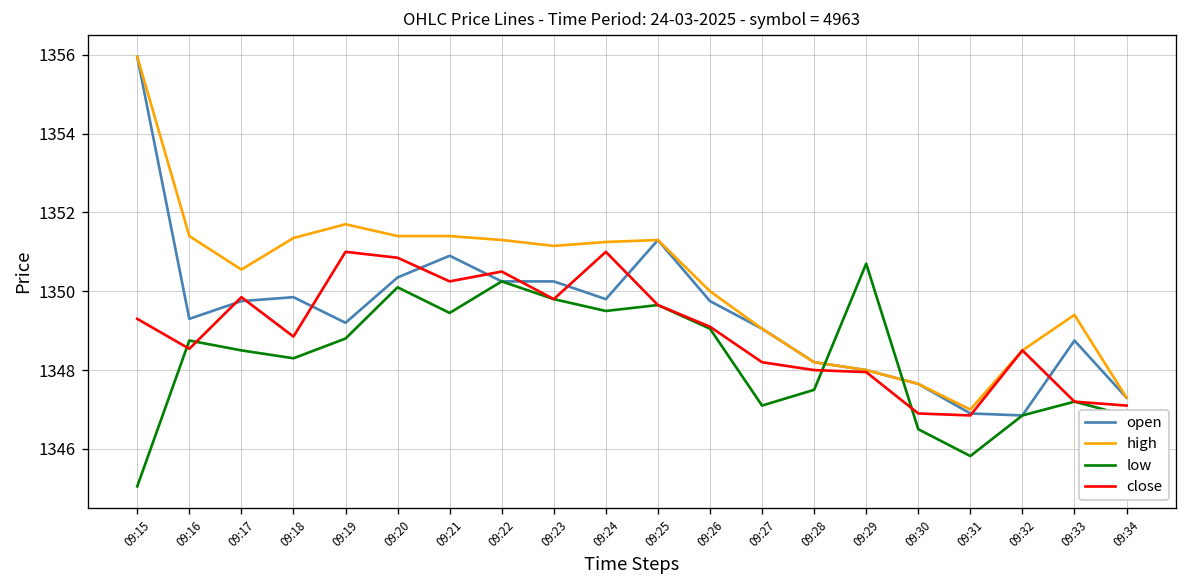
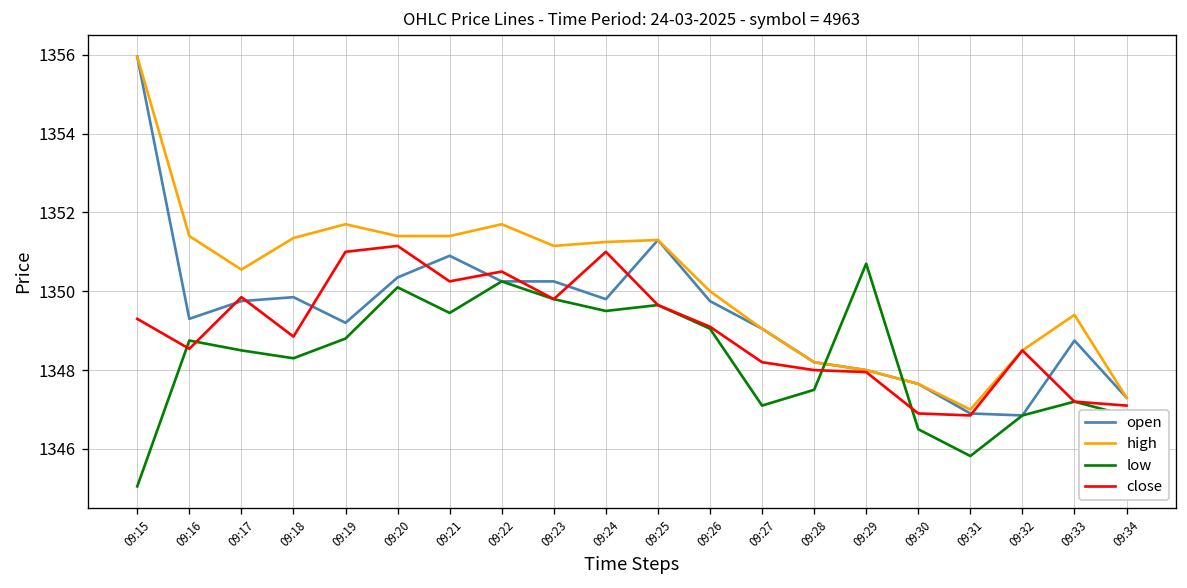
  {
    "open": {
      "09:16": 1349.3,
      "09:17": 1349.8,
      "09:18": 1349.9,
      "09:19": 1349.2,
      "09:20": 1350.4,
      "09:21": 1350.9,
      "09:23": 1350.3,
      "09:24": 1349.8,
      "09:26": 1349.8,
      "09:33": 1348.8
    },
    "high": {
      "09:16": 1351.4,
      "09:17": 1350.6,
      "09:18": 1351.4,
      "09:19": 1351.7,
      "09:20": 1351.4,
      "09:21": 1351.4,
-     "09:22": 1351.3,
+     "09:22": 1351.7,
      "09:23": 1351.2,
      "09:24": 1351.3,
      "09:26": 1350.0,
      "09:31": 1347.0,
      "09:33": 1349.4
    },
    "low": {
      "09:15": 1345.1,
      "09:16": 1348.8,
      "09:17": 1348.5,
      "09:18": 1348.3,
      "09:19": 1348.8,
      "09:20": 1350.1,
      "09:21": 1349.5,
      "09:24": 1349.5,
      "09:27": 1347.1,
      "09:28": 1347.5,
      "09:29": 1350.7,
      "09:30": 1346.5,
      "09:31": 1345.8
    },
    "close": {
      "09:15": 1349.3,
      "09:16": 1348.5,
      "09:17": 1349.9,
      "09:18": 1348.9,
      "09:19": 1351.0,
-     "09:20": 1350.9,
+     "09:20": 1351.2,
      "09:21": 1350.3,
      "09:22": 1350.5,
      "09:24": 1351.0,
      "09:27": 1348.2,
      "09:28": 1348.0,
      "09:30": 1346.9
    }
  }
